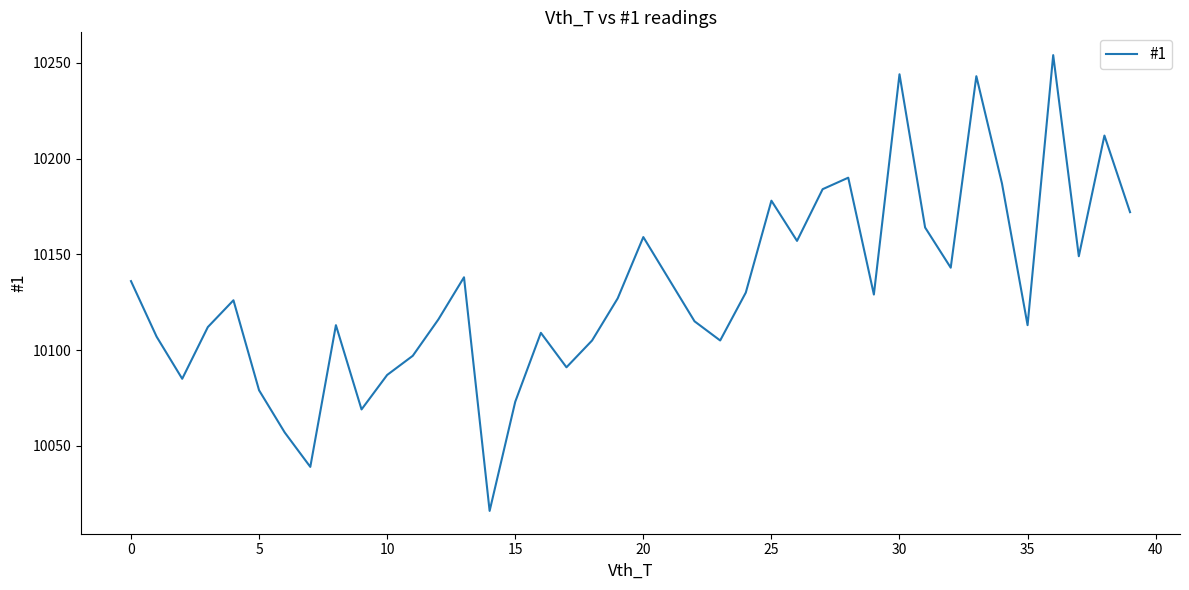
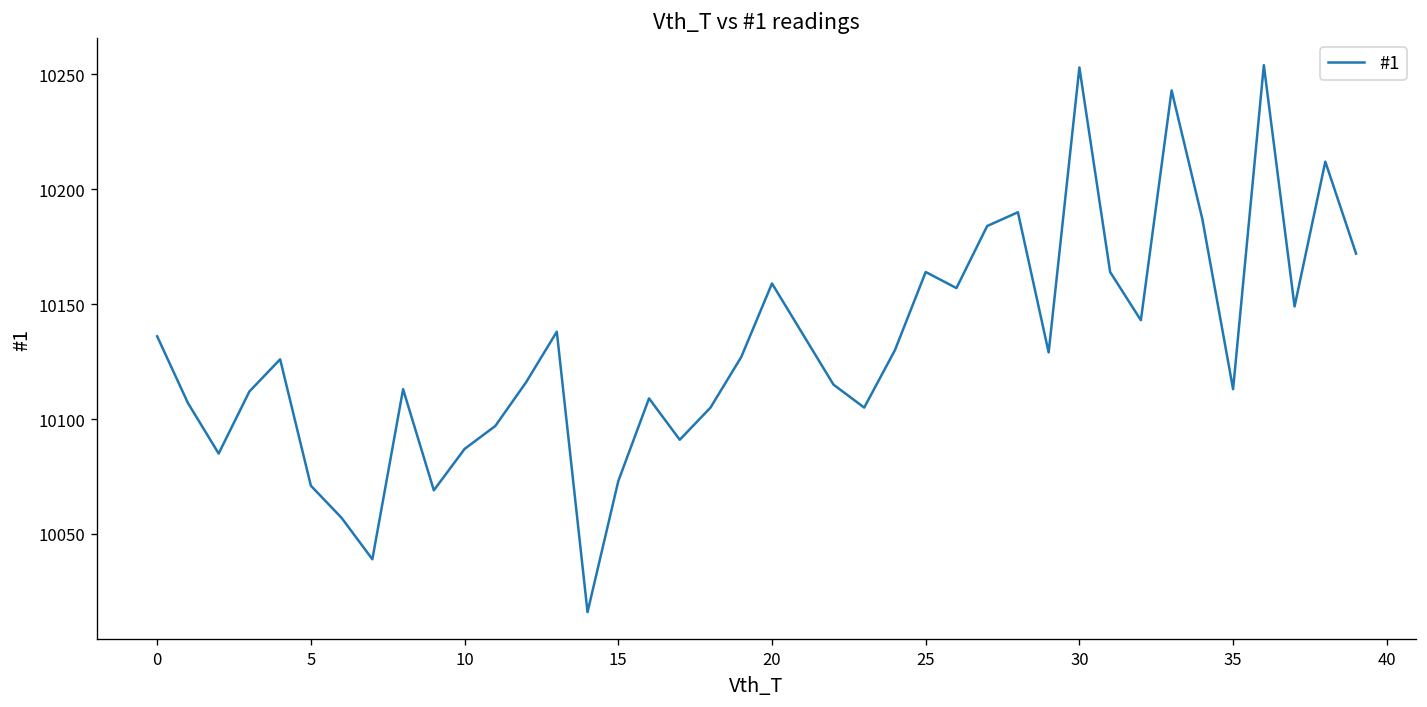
  {
    "0": 10136,
-   "5": 10079,
+   "5": 10071,
    "10": 10087,
    "15": 10073,
    "20": 10159,
-   "25": 10178,
-   "30": 10244,
+   "25": 10164,
+   "30": 10253,
    "35": 10113
  }
